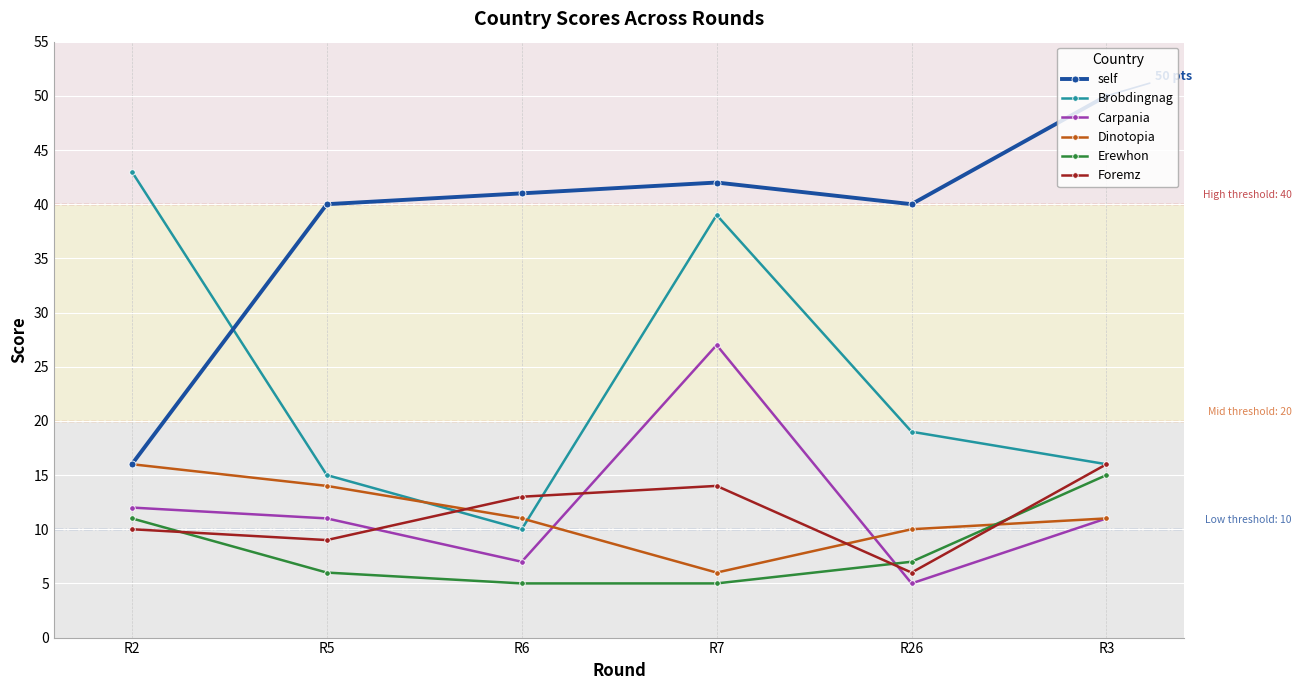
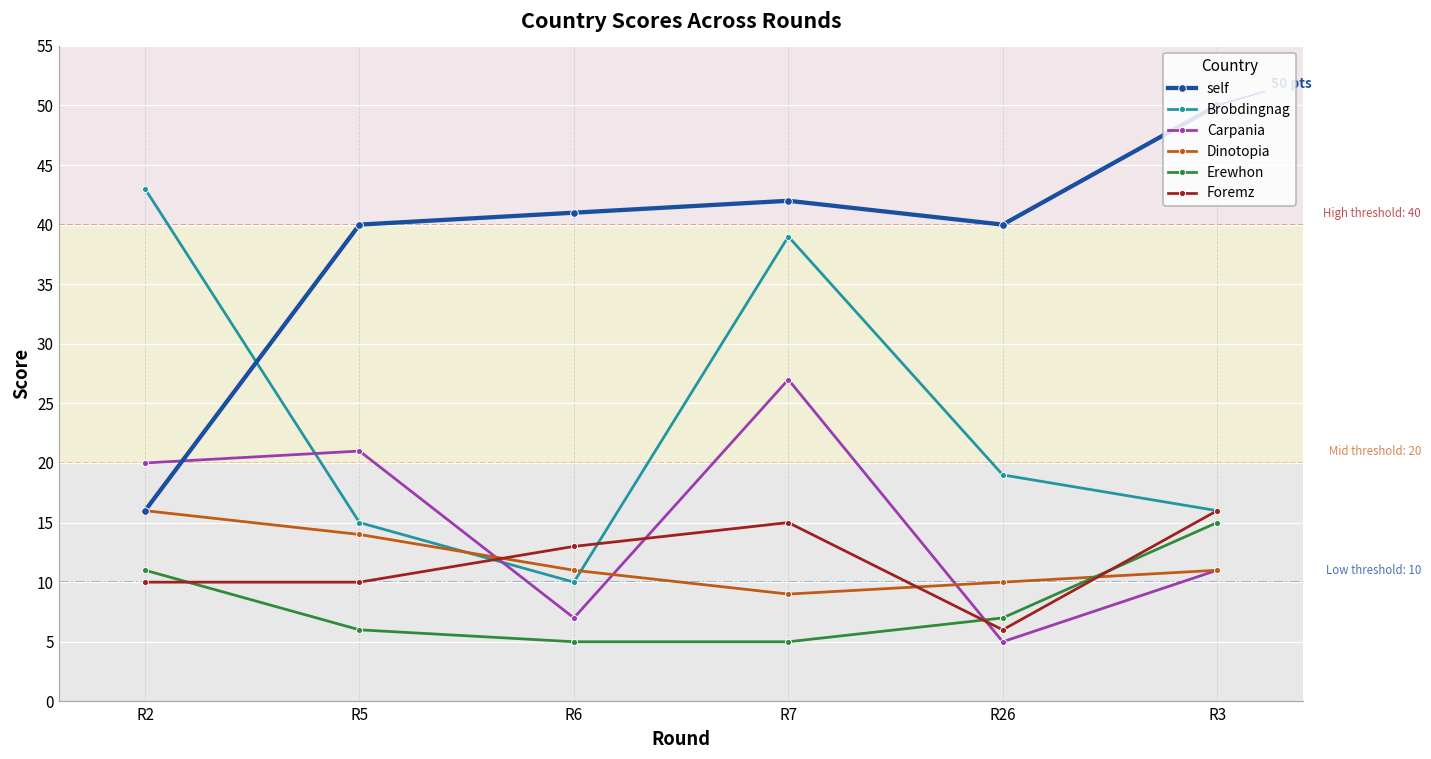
  {
    "self": {
      "R5": 40,
      "R6": 41,
      "R7": 42,
      "R26": 40
    },
    "Brobdingnag": {
      "R2": 43,
      "R5": 15,
      "R6": 10,
      "R7": 39,
      "R26": 19
    },
    "Carpania": {
-     "R2": 12,
-     "R5": 11,
+     "R2": 20,
+     "R5": 21,
      "R6": 7,
      "R7": 27,
      "R26": 5
    },
    "Dinotopia": {
      "R5": 14,
      "R6": 11,
-     "R7": 6,
+     "R7": 9,
      "R26": 10
    },
    "Erewhon": {
      "R2": 11,
      "R5": 6,
      "R6": 5,
      "R7": 5,
      "R26": 7,
      "R3": 15
    },
    "Foremz": {
      "R2": 10,
-     "R5": 9,
+     "R5": 10,
      "R6": 13,
-     "R7": 14,
+     "R7": 15,
      "R26": 6
    }
  }
